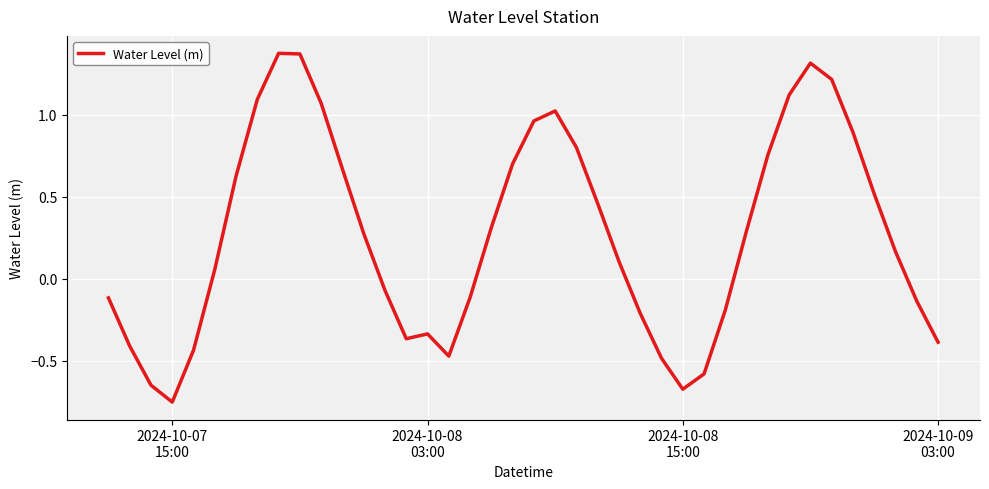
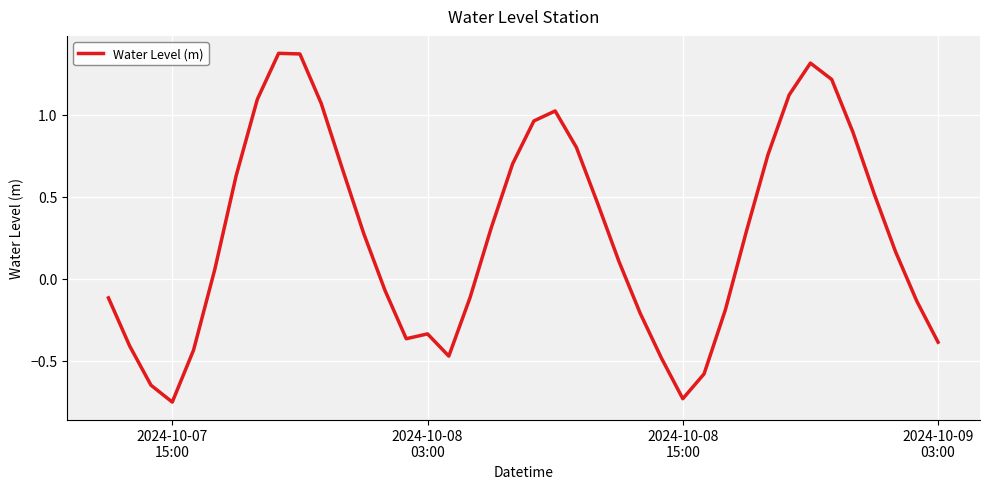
  {
    "2024-10-07 15:00": -0.75,
    "2024-10-08 03:00": -0.34,
-   "2024-10-08 15:00": -0.67,
+   "2024-10-08 15:00": -0.73,
    "2024-10-09 03:00": -0.39
  }
